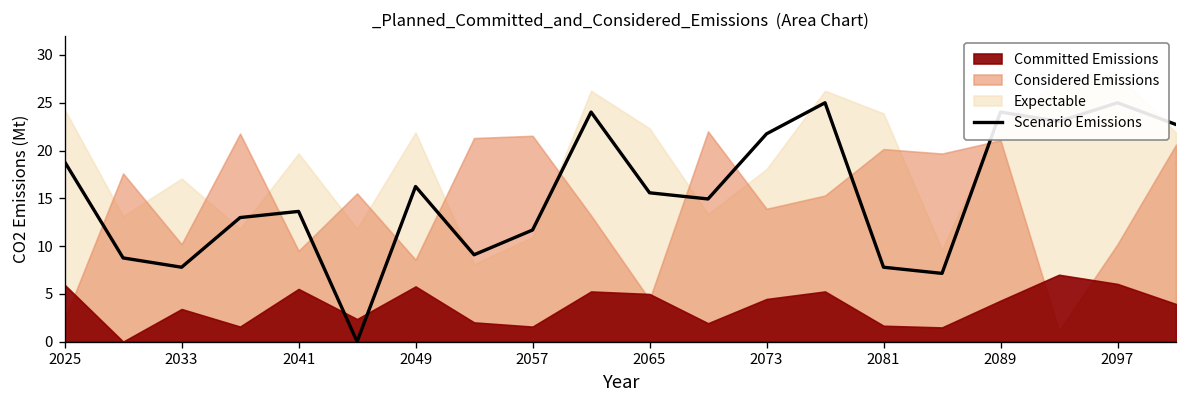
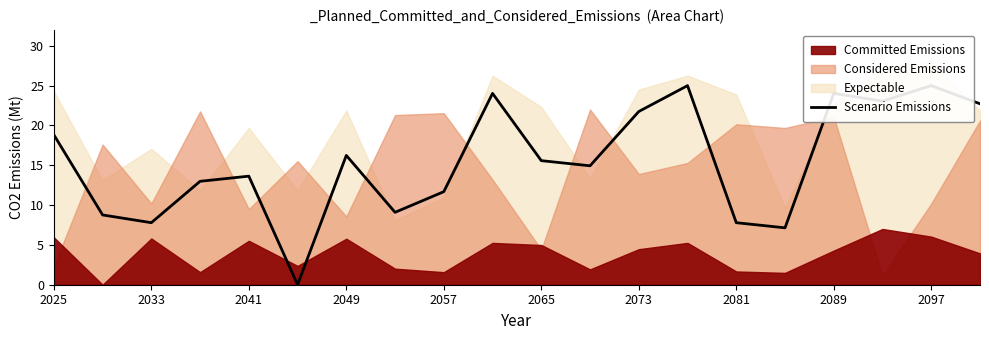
  {
    "Scenario Emissions": {
      "2025": 19,
      "2033": 8,
      "2041": 14,
      "2049": 16,
      "2057": 12,
      "2065": 16,
      "2073": 22,
      "2081": 8
    },
    "Expectable": {
      "2025": 24,
      "2033": 17,
      "2041": 20,
      "2049": 22,
      "2057": 11,
      "2065": 22,
-     "2073": 18,
+     "2073": 25,
      "2081": 24
    },
    "Considered Emissions": {
      "2025": 2,
      "2033": 10,
      "2041": 9,
      "2049": 9,
      "2057": 22,
      "2065": 4,
      "2073": 14,
      "2081": 20,
      "2097": 10
    },
    "Committed Emissions": {
      "2025": 6,
-     "2033": 3,
+     "2033": 6,
      "2041": 6,
      "2049": 6,
      "2057": 2,
      "2065": 5,
      "2073": 4,
      "2081": 2,
      "2089": 4,
      "2097": 6
    }
  }
